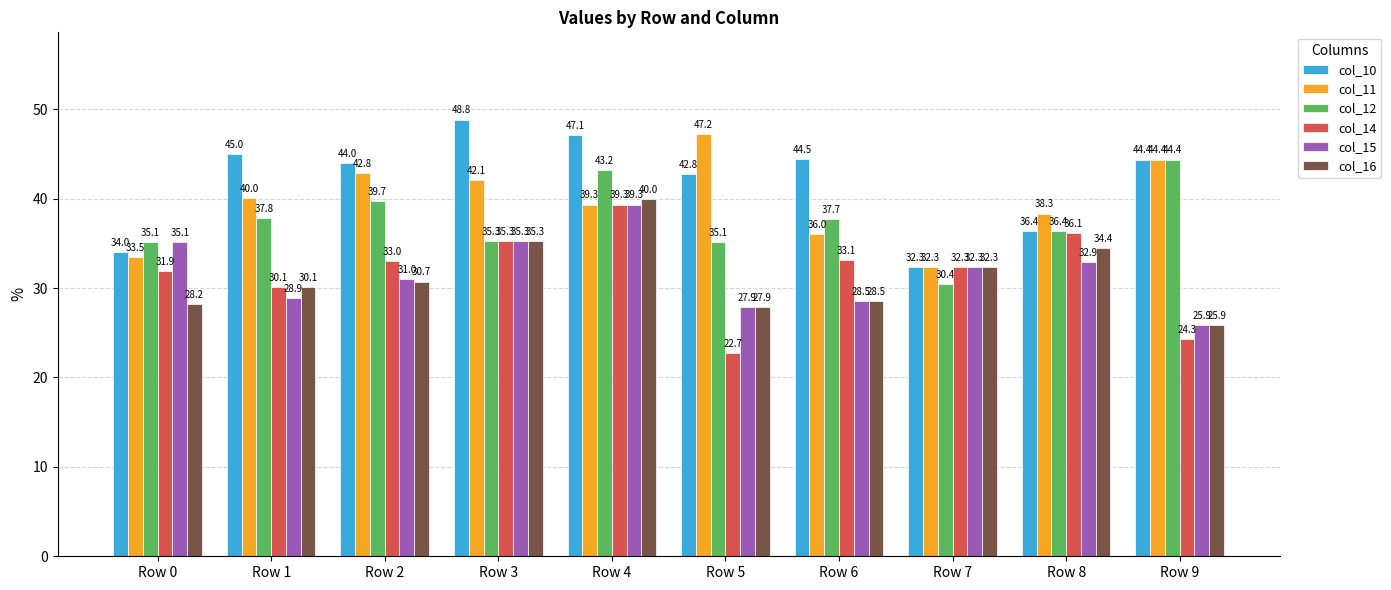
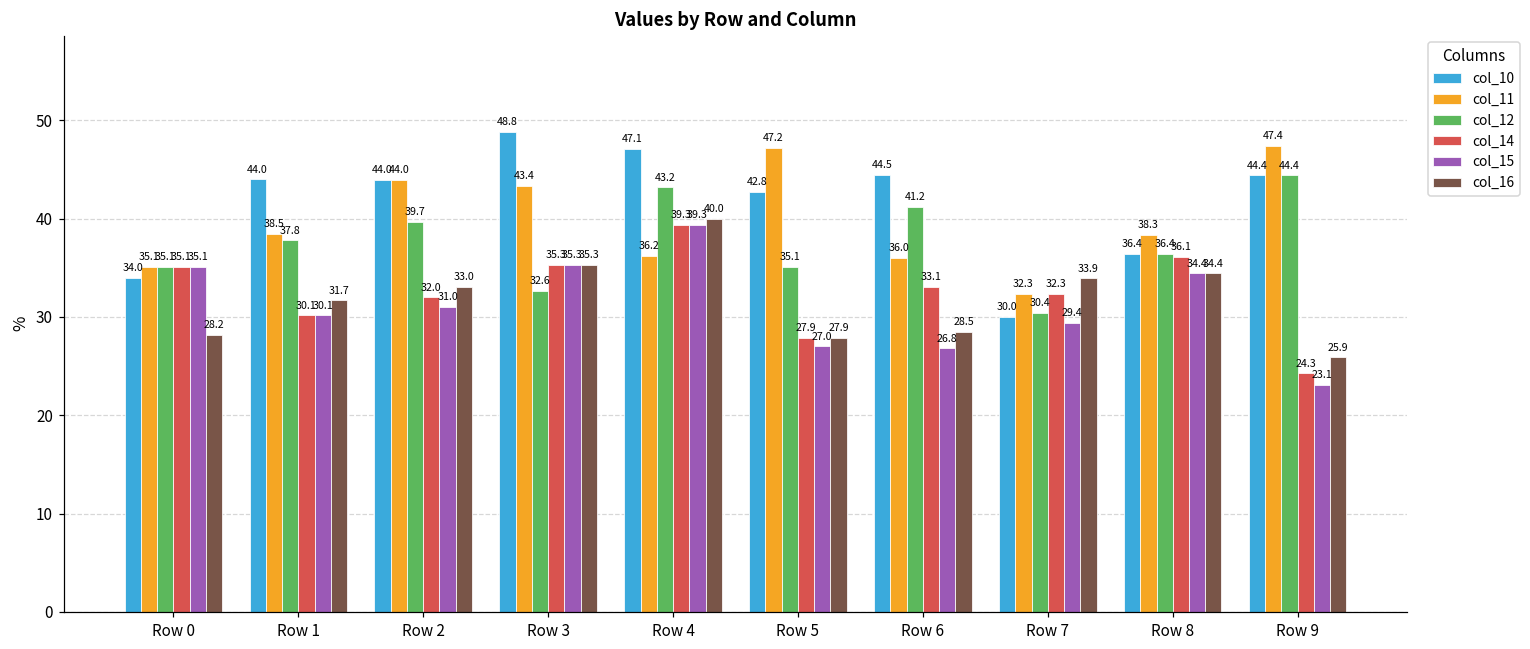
  {
    "col_10": {
      "Row 0": 34.0,
-     "Row 1": 45.0,
+     "Row 1": 44.0,
      "Row 2": 44.0,
      "Row 3": 48.8,
      "Row 4": 47.1,
      "Row 5": 42.8,
      "Row 6": 44.5,
-     "Row 7": 32.3,
+     "Row 7": 30.0,
      "Row 8": 36.4
    },
    "col_11": {
-     "Row 0": 33.5,
-     "Row 1": 40.0,
-     "Row 2": 42.8,
-     "Row 3": 42.1,
-     "Row 4": 39.3,
+     "Row 0": 35.1,
+     "Row 1": 38.5,
+     "Row 2": 44.0,
+     "Row 3": 43.4,
+     "Row 4": 36.2,
      "Row 5": 47.2,
      "Row 6": 36.0,
      "Row 8": 38.3,
-     "Row 9": 44.4
+     "Row 9": 47.4
    },
    "col_12": {
      "Row 0": 35.1,
      "Row 1": 37.8,
      "Row 2": 39.7,
-     "Row 3": 35.3,
+     "Row 3": 32.6,
      "Row 4": 43.2,
      "Row 5": 35.1,
-     "Row 6": 37.7,
+     "Row 6": 41.2,
      "Row 7": 30.4
    },
    "col_14": {
-     "Row 0": 31.9,
+     "Row 0": 35.1,
      "Row 1": 30.1,
-     "Row 2": 33.0,
-     "Row 5": 22.7,
+     "Row 2": 32.0,
+     "Row 5": 27.9,
      "Row 6": 33.1,
      "Row 9": 24.3
    },
    "col_15": {
      "Row 0": 35.1,
-     "Row 1": 28.9,
-     "Row 5": 27.9,
-     "Row 6": 28.5,
-     "Row 7": 32.3,
-     "Row 8": 32.9,
-     "Row 9": 25.9
+     "Row 1": 30.1,
+     "Row 5": 27.0,
+     "Row 6": 26.8,
+     "Row 7": 29.4,
+     "Row 8": 34.4,
+     "Row 9": 23.1
    },
    "col_16": {
      "Row 0": 28.2,
-     "Row 1": 30.1,
-     "Row 2": 30.7,
+     "Row 1": 31.7,
+     "Row 2": 33.0,
      "Row 4": 40.0,
-     "Row 7": 32.3,
+     "Row 7": 33.9,
      "Row 8": 34.4
    }
  }
